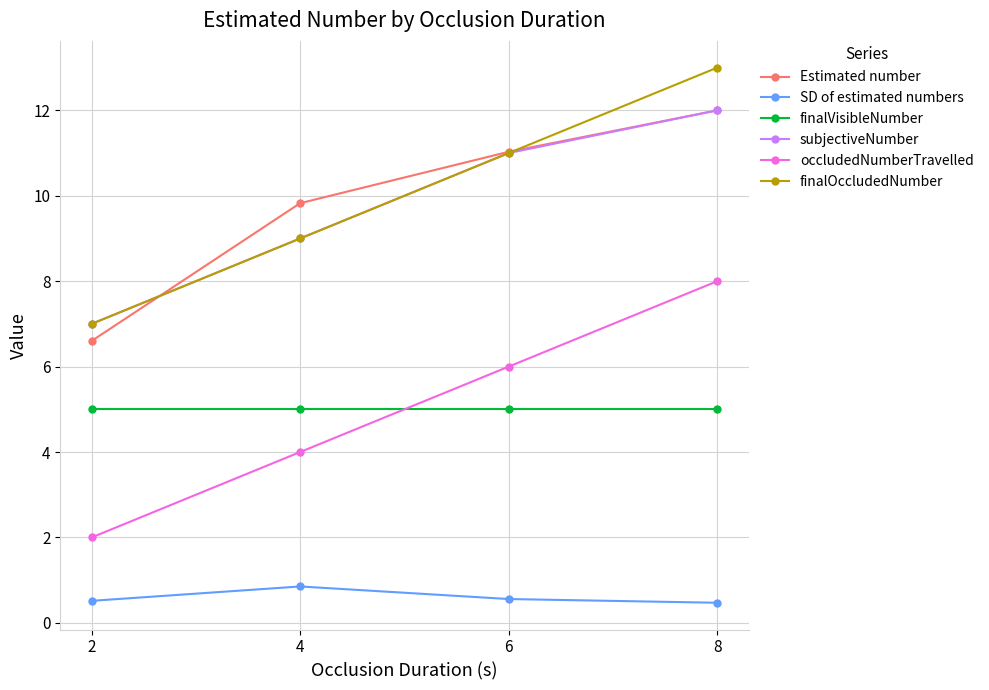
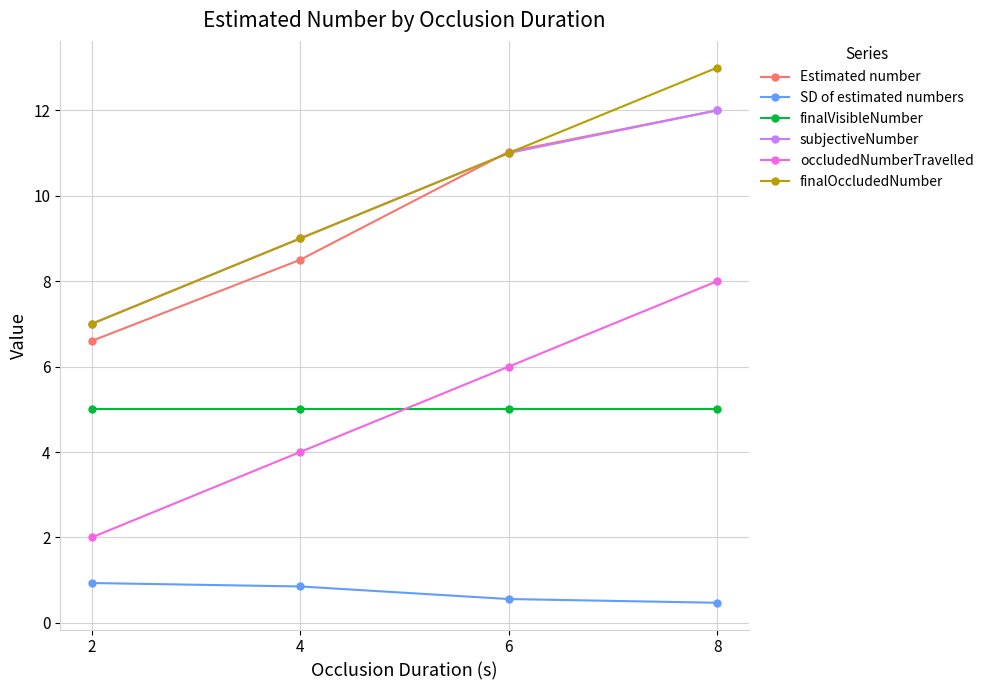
  {
    "Estimated number": {
      "2": 6.6,
-     "4": 9.8
+     "4": 8.5
    },
    "SD of estimated numbers": {
-     "2": 0.5,
+     "2": 0.9,
      "4": 0.9,
      "6": 0.6,
      "8": 0.5
    },
    "finalVisibleNumber": {
      "2": 5.0,
      "4": 5.0,
      "6": 5.0,
      "8": 5.0
    },
    "finalOccludedNumber": {
      "8": 13.0
    }
  }
